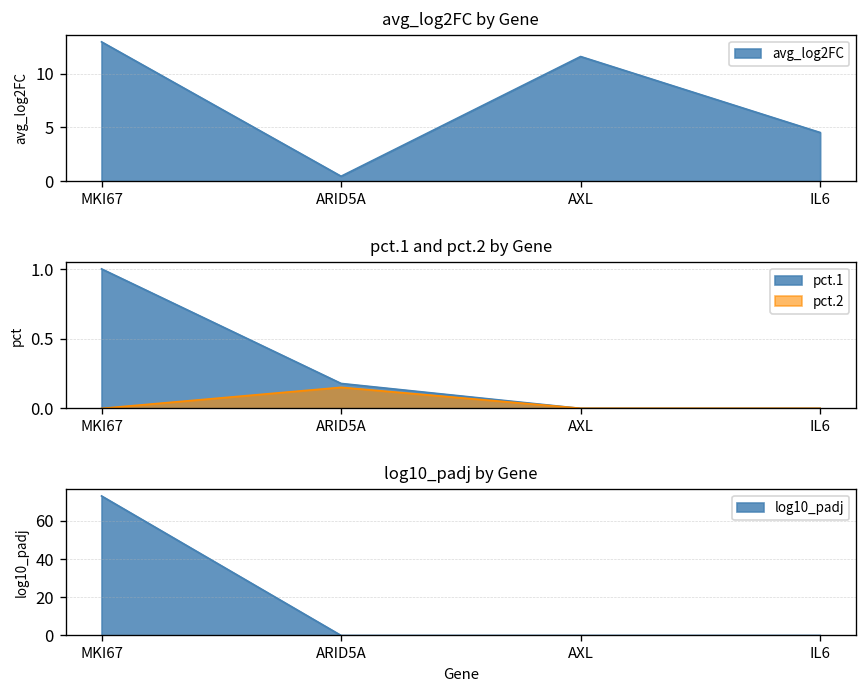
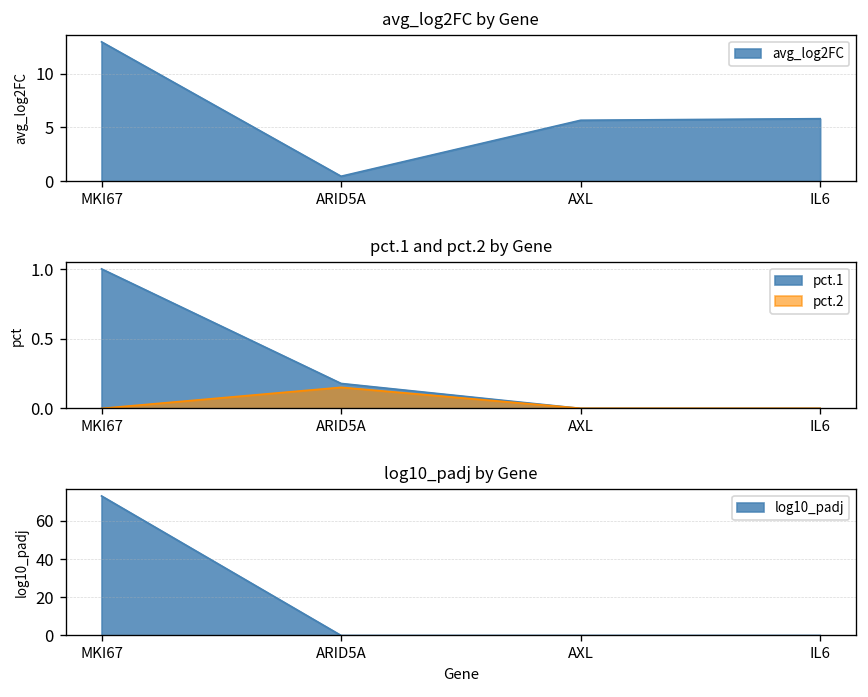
  {
    "avg_log2FC by Gene": {
      "MKI67": 13,
      "ARID5A": 0,
-     "AXL": 12,
-     "IL6": 5
+     "AXL": 6,
+     "IL6": 6
    },
    "pct.1 and pct.2 by Gene": {
      "pct.1": {
        "MKI67": 1.00,
        "ARID5A": 0.18
      },
      "pct.2": {
        "MKI67": 0.00,
        "ARID5A": 0.15
      }
    },
    "log10_padj by Gene": {
      "MKI67": 73,
      "ARID5A": 0,
      "AXL": 0,
      "IL6": 0
    }
  }
